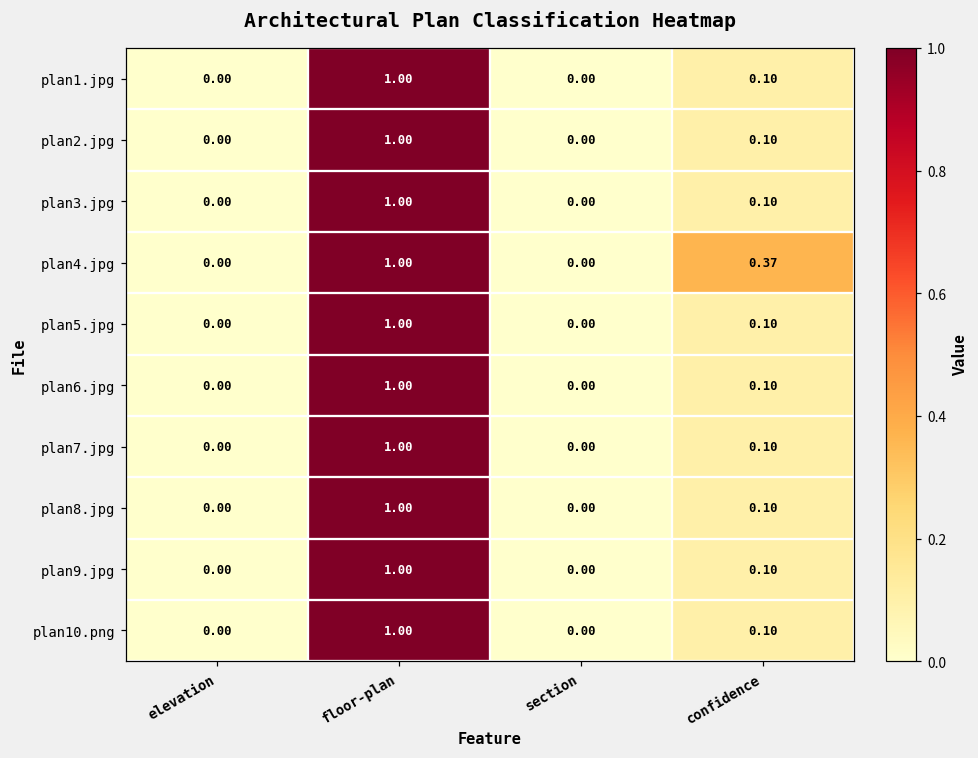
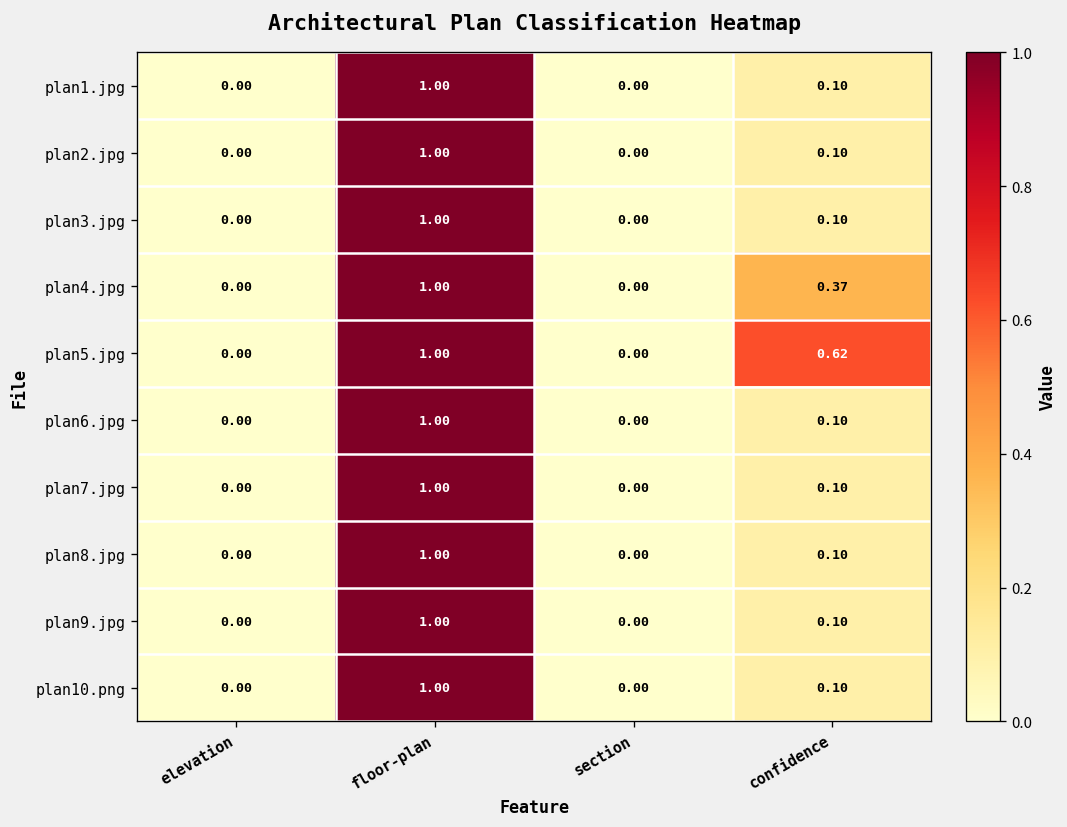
  {
    "plan1.jpg": {
      "elevation": 0.00,
      "floor-plan": 1.00,
      "section": 0.00,
      "confidence": 0.10
    },
    "plan2.jpg": {
      "elevation": 0.00,
      "floor-plan": 1.00,
      "section": 0.00,
      "confidence": 0.10
    },
    "plan3.jpg": {
      "elevation": 0.00,
      "floor-plan": 1.00,
      "section": 0.00,
      "confidence": 0.10
    },
    "plan4.jpg": {
      "elevation": 0.00,
      "floor-plan": 1.00,
      "section": 0.00,
      "confidence": 0.37
    },
    "plan5.jpg": {
      "elevation": 0.00,
      "floor-plan": 1.00,
      "section": 0.00,
-     "confidence": 0.10
+     "confidence": 0.62
    },
    "plan6.jpg": {
      "elevation": 0.00,
      "floor-plan": 1.00,
      "section": 0.00,
      "confidence": 0.10
    },
    "plan7.jpg": {
      "elevation": 0.00,
      "floor-plan": 1.00,
      "section": 0.00,
      "confidence": 0.10
    },
    "plan8.jpg": {
      "elevation": 0.00,
      "floor-plan": 1.00,
      "section": 0.00,
      "confidence": 0.10
    },
    "plan9.jpg": {
      "elevation": 0.00,
      "floor-plan": 1.00,
      "section": 0.00,
      "confidence": 0.10
    },
    "plan10.png": {
      "elevation": 0.00,
      "floor-plan": 1.00,
      "section": 0.00,
      "confidence": 0.10
    }
  }
